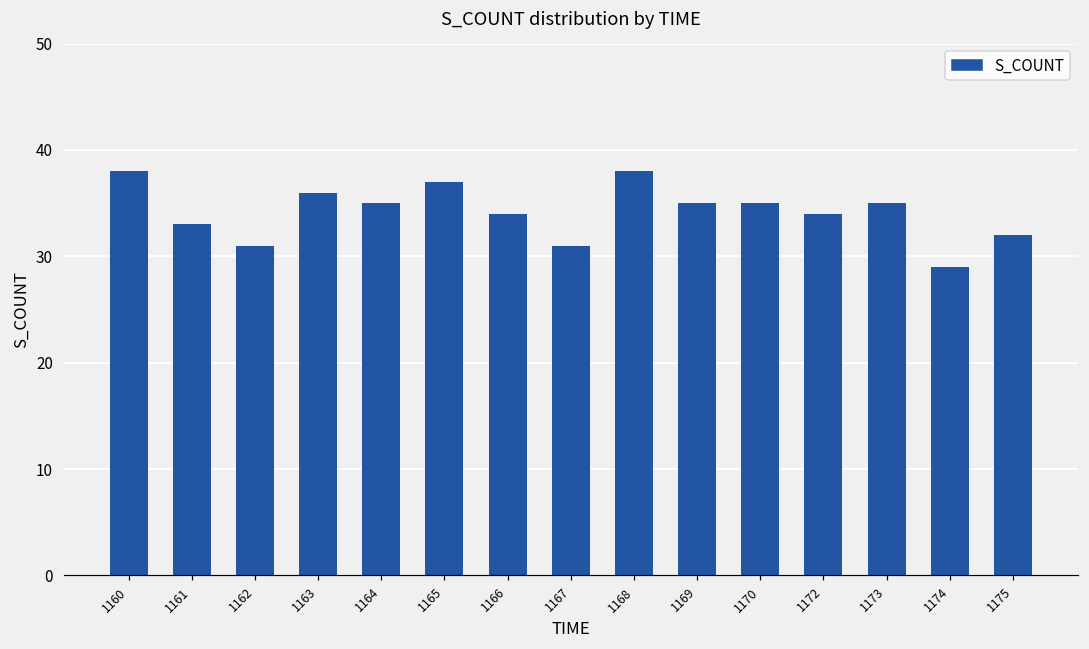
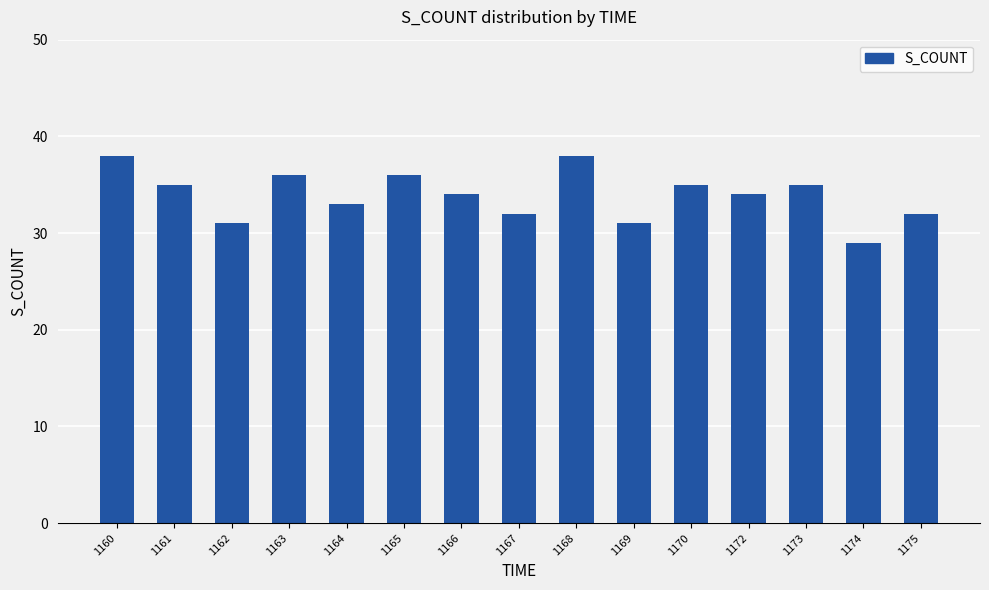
  {
    "1160": 38,
-   "1161": 33,
+   "1161": 35,
    "1162": 31,
    "1163": 36,
-   "1164": 35,
-   "1165": 37,
+   "1164": 33,
+   "1165": 36,
    "1166": 34,
-   "1167": 31,
+   "1167": 32,
    "1168": 38,
-   "1169": 35,
+   "1169": 31,
    "1170": 35,
    "1172": 34,
    "1173": 35,
    "1174": 29,
    "1175": 32
  }
